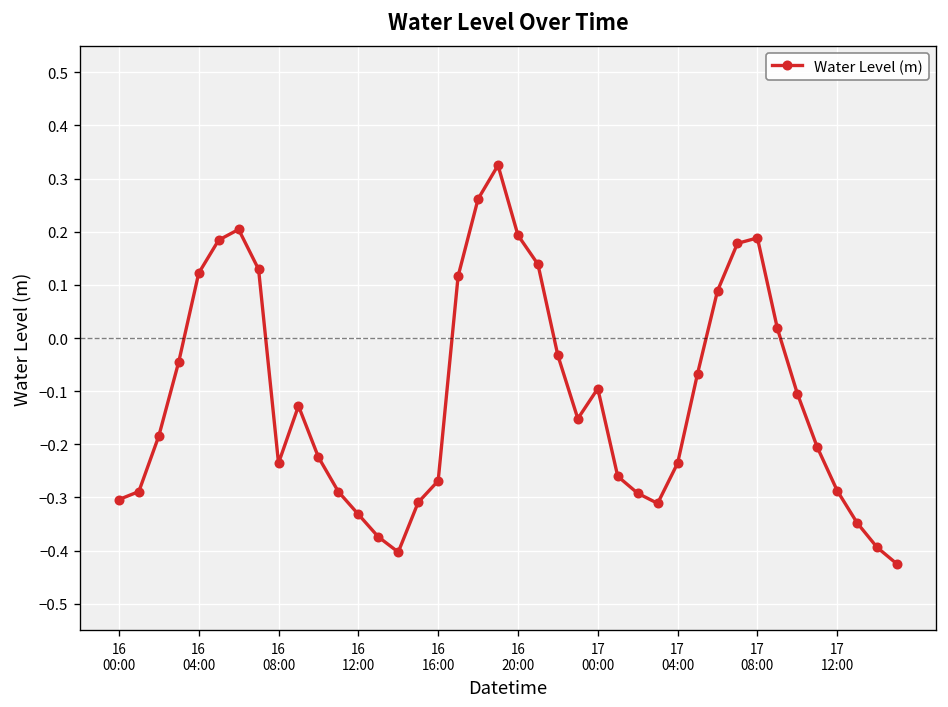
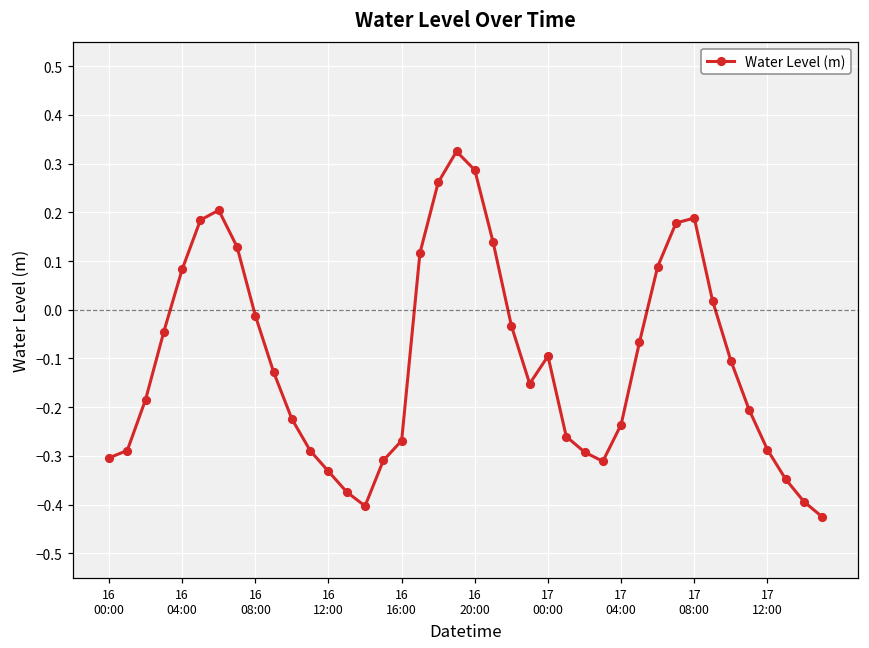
  {
    "16 00:00": -0.30,
-   "16 04:00": 0.12,
-   "16 08:00": -0.24,
+   "16 04:00": 0.08,
+   "16 08:00": -0.01,
    "16 12:00": -0.33,
    "16 16:00": -0.27,
-   "16 20:00": 0.19,
+   "16 20:00": 0.29,
    "17 00:00": -0.10,
    "17 04:00": -0.24,
    "17 08:00": 0.19,
    "17 12:00": -0.29
  }
